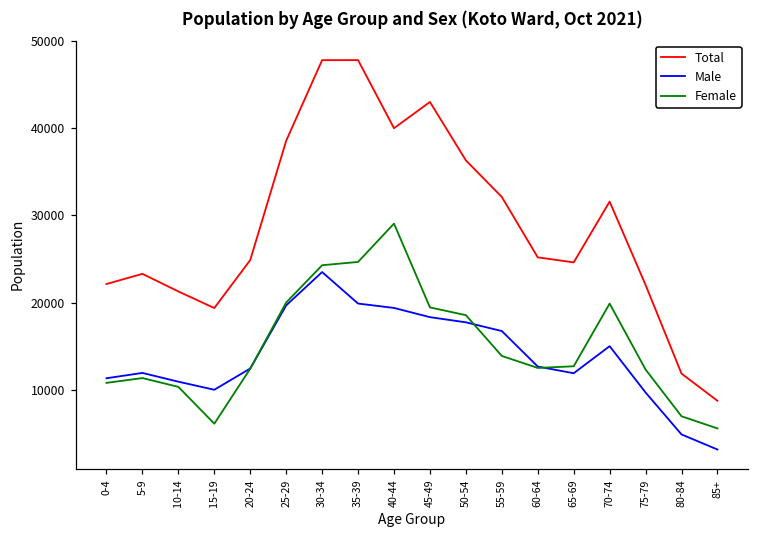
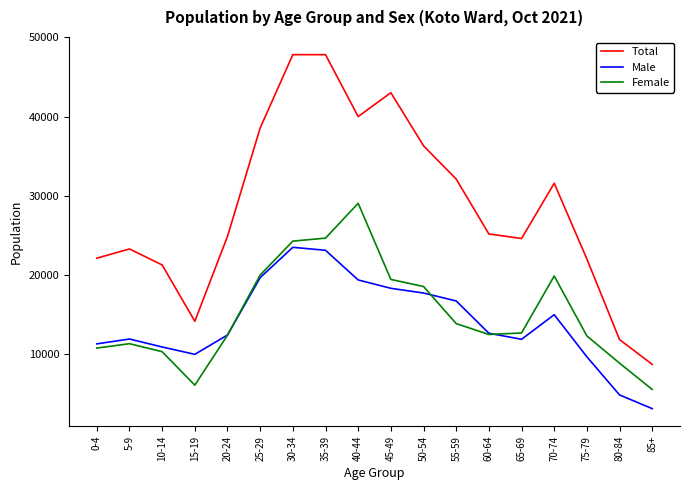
  {
    "Total": {
      "0-4": 22000,
      "5-9": 23000,
      "10-14": 21000,
-     "15-19": 19000,
+     "15-19": 14000,
      "20-24": 25000,
      "25-29": 39000,
      "30-34": 48000,
      "35-39": 48000,
      "40-44": 40000,
      "45-49": 43000,
      "50-54": 36000,
      "55-59": 32000,
      "60-64": 25000,
      "65-69": 25000,
      "70-74": 32000,
      "75-79": 22000,
      "80-84": 12000,
      "85+": 9000
    },
    "Male": {
      "0-4": 11000,
      "5-9": 12000,
      "10-14": 11000,
      "15-19": 10000,
      "25-29": 20000,
      "30-34": 24000,
-     "35-39": 20000,
+     "35-39": 23000,
      "40-44": 19000,
      "45-49": 18000,
      "50-54": 18000,
      "55-59": 17000,
      "65-69": 12000,
      "70-74": 15000,
      "75-79": 10000,
      "80-84": 5000,
      "85+": 3000
    },
    "Female": {
      "0-4": 11000,
      "5-9": 11000,
      "10-14": 10000,
      "15-19": 6000,
      "25-29": 20000,
      "30-34": 24000,
      "35-39": 25000,
      "40-44": 29000,
      "45-49": 19000,
      "50-54": 19000,
      "55-59": 14000,
      "65-69": 13000,
      "70-74": 20000,
      "75-79": 12000,
-     "80-84": 7000,
+     "80-84": 9000,
      "85+": 6000
    }
  }
